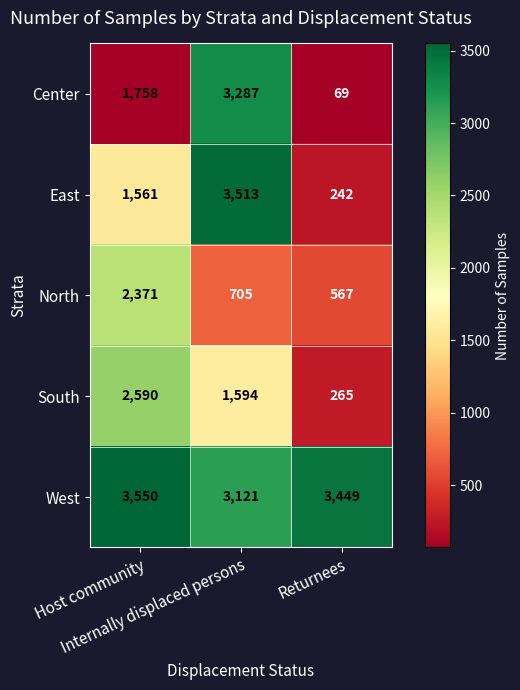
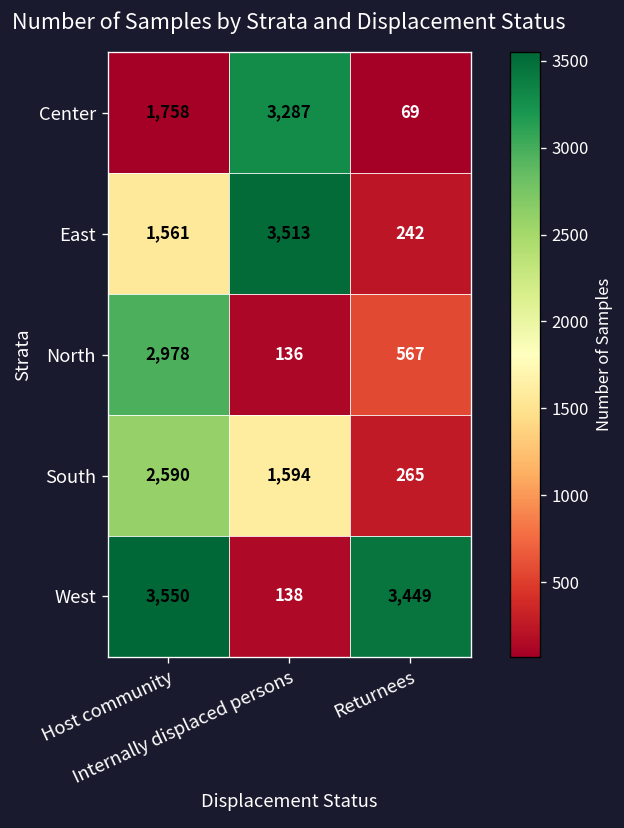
  {
    "Center": {
      "Host community": "1,758",
      "Internally displaced persons": "3,287",
      "Returnees": "69"
    },
    "East": {
      "Host community": "1,561",
      "Internally displaced persons": "3,513",
      "Returnees": "242"
    },
    "North": {
-     "Host community": "2,371",
-     "Internally displaced persons": "705",
+     "Host community": "2,978",
+     "Internally displaced persons": "136",
      "Returnees": "567"
    },
    "South": {
      "Host community": "2,590",
      "Internally displaced persons": "1,594",
      "Returnees": "265"
    },
    "West": {
      "Host community": "3,550",
-     "Internally displaced persons": "3,121",
+     "Internally displaced persons": "138",
      "Returnees": "3,449"
    }
  }
